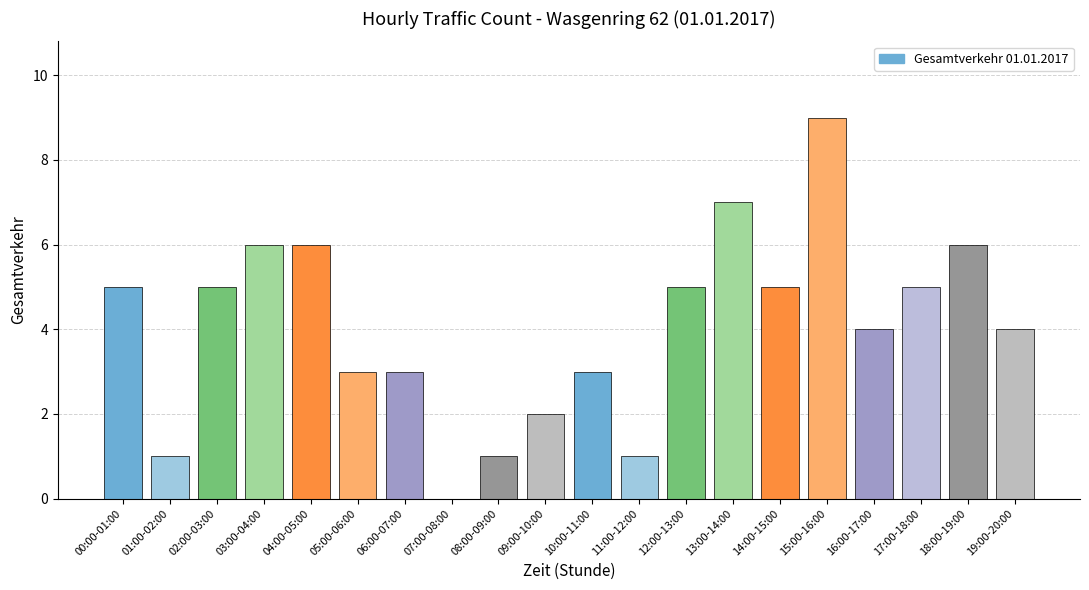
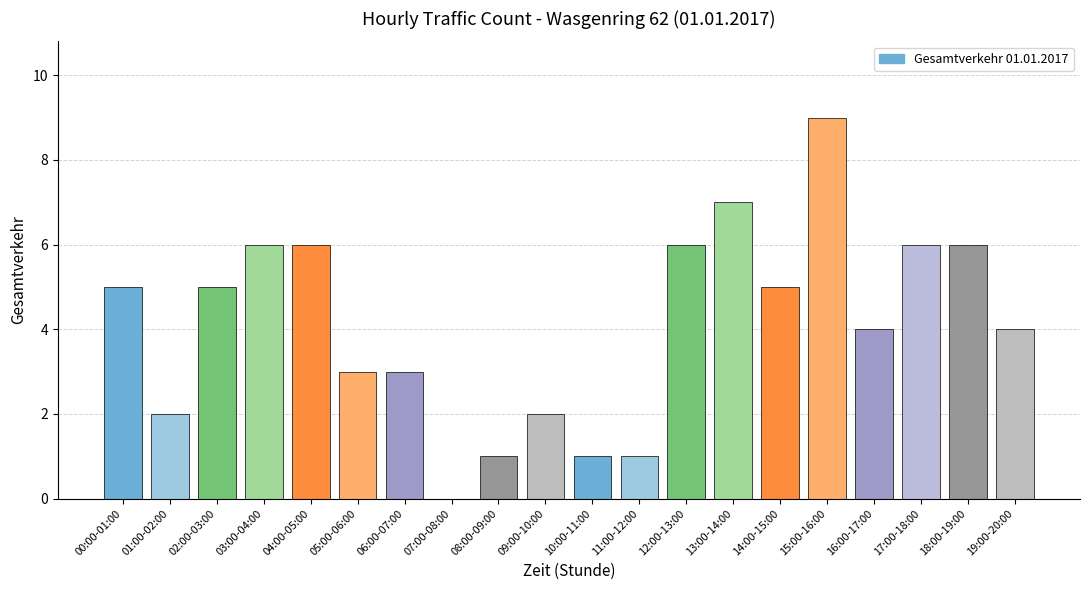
  {
    "00:00-01:00": 5,
-   "01:00-02:00": 1,
+   "01:00-02:00": 2,
    "02:00-03:00": 5,
    "03:00-04:00": 6,
    "04:00-05:00": 6,
    "05:00-06:00": 3,
    "06:00-07:00": 3,
    "07:00-08:00": 0,
    "08:00-09:00": 1,
    "09:00-10:00": 2,
-   "10:00-11:00": 3,
+   "10:00-11:00": 1,
    "11:00-12:00": 1,
-   "12:00-13:00": 5,
+   "12:00-13:00": 6,
    "13:00-14:00": 7,
    "14:00-15:00": 5,
    "15:00-16:00": 9,
    "16:00-17:00": 4,
-   "17:00-18:00": 5,
+   "17:00-18:00": 6,
    "18:00-19:00": 6,
    "19:00-20:00": 4
  }
